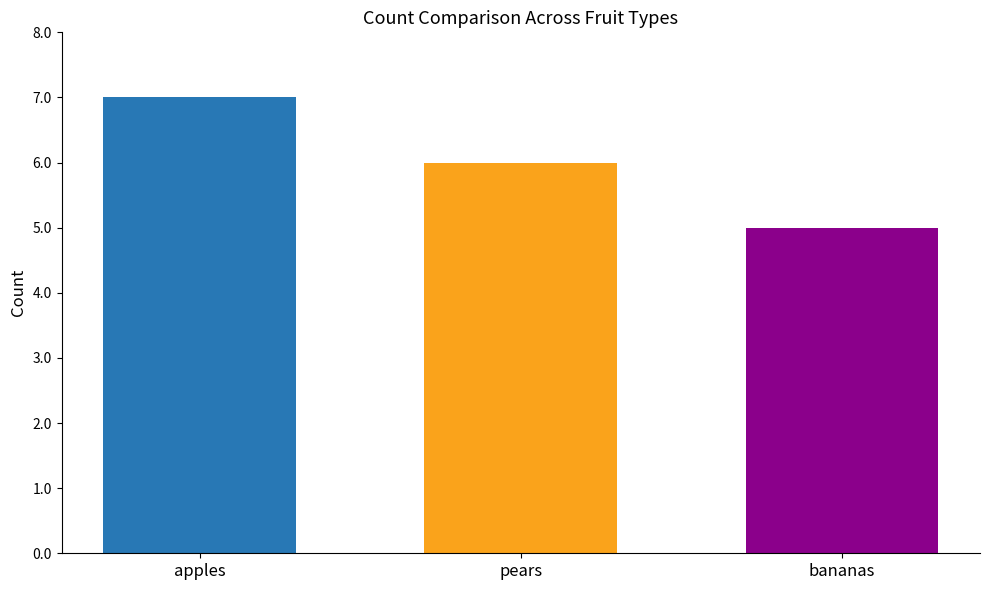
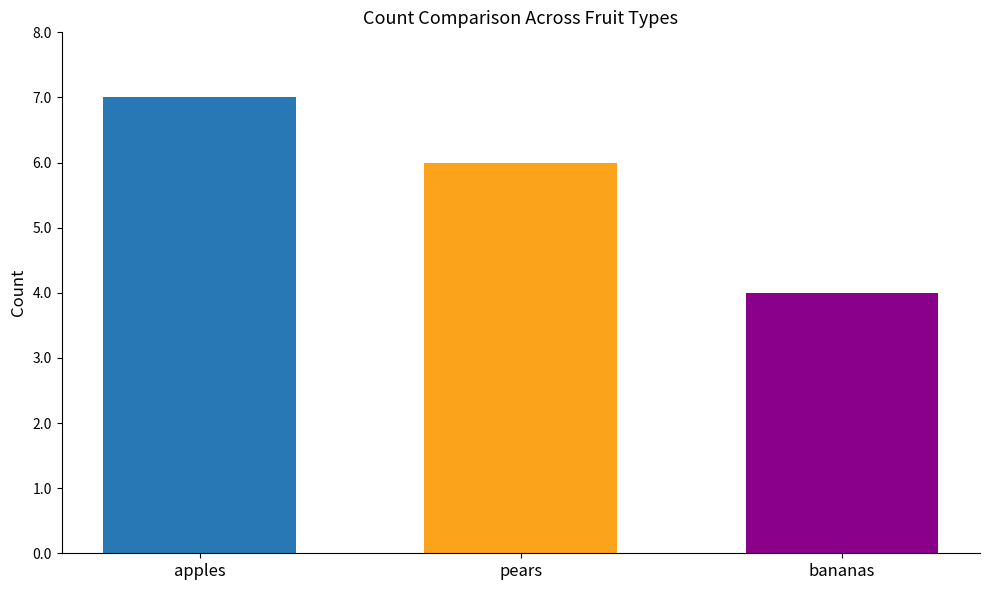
  {
    "apples": 7,
    "pears": 6,
-   "bananas": 5
+   "bananas": 4
  }
